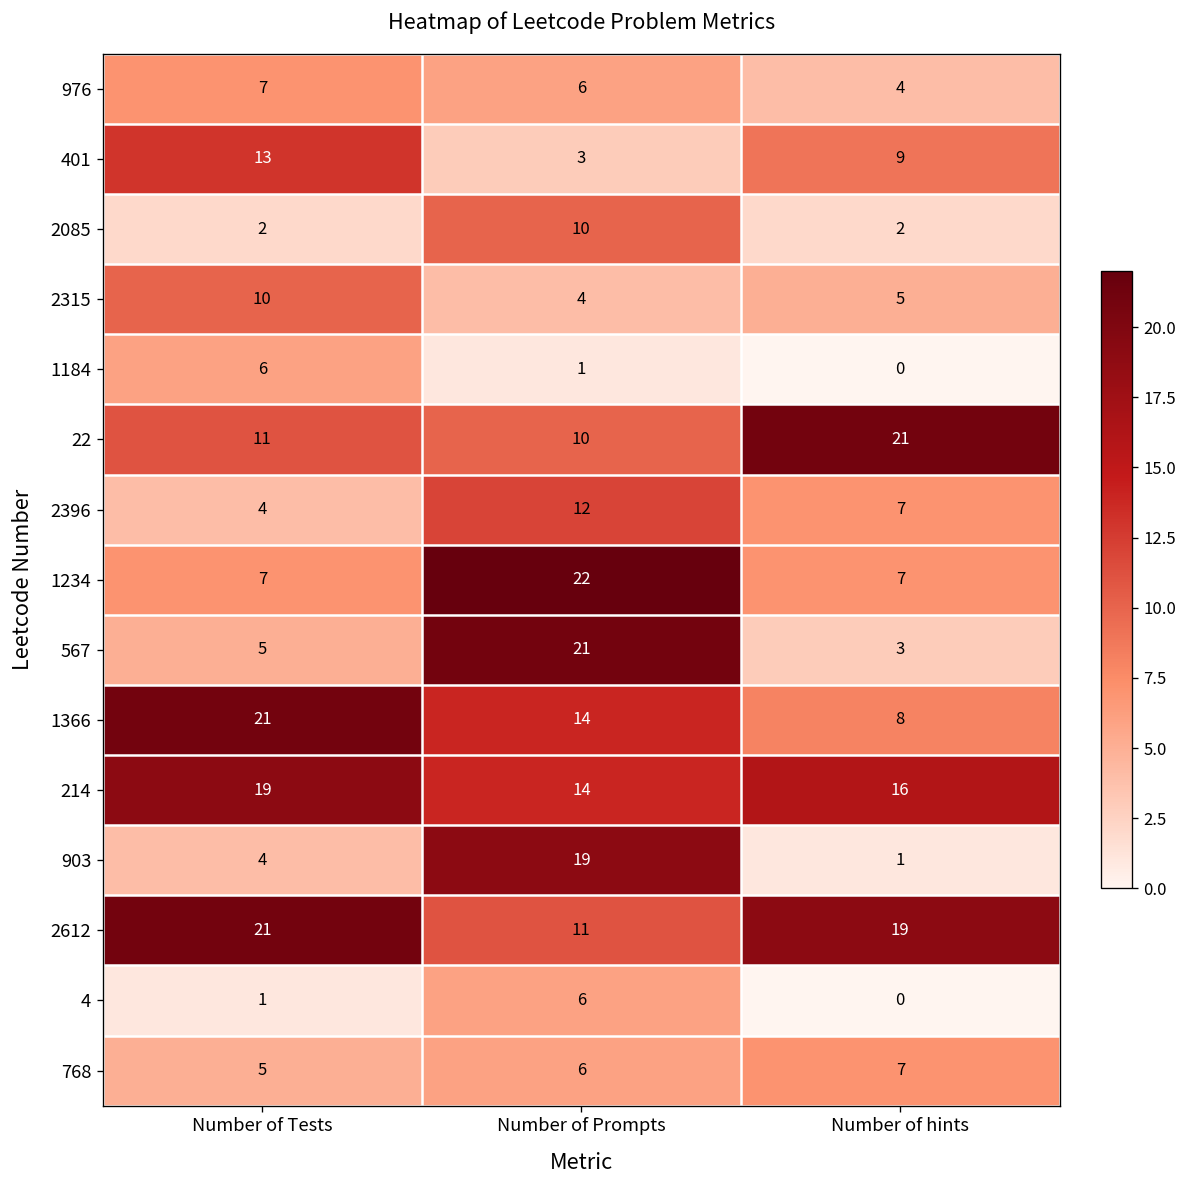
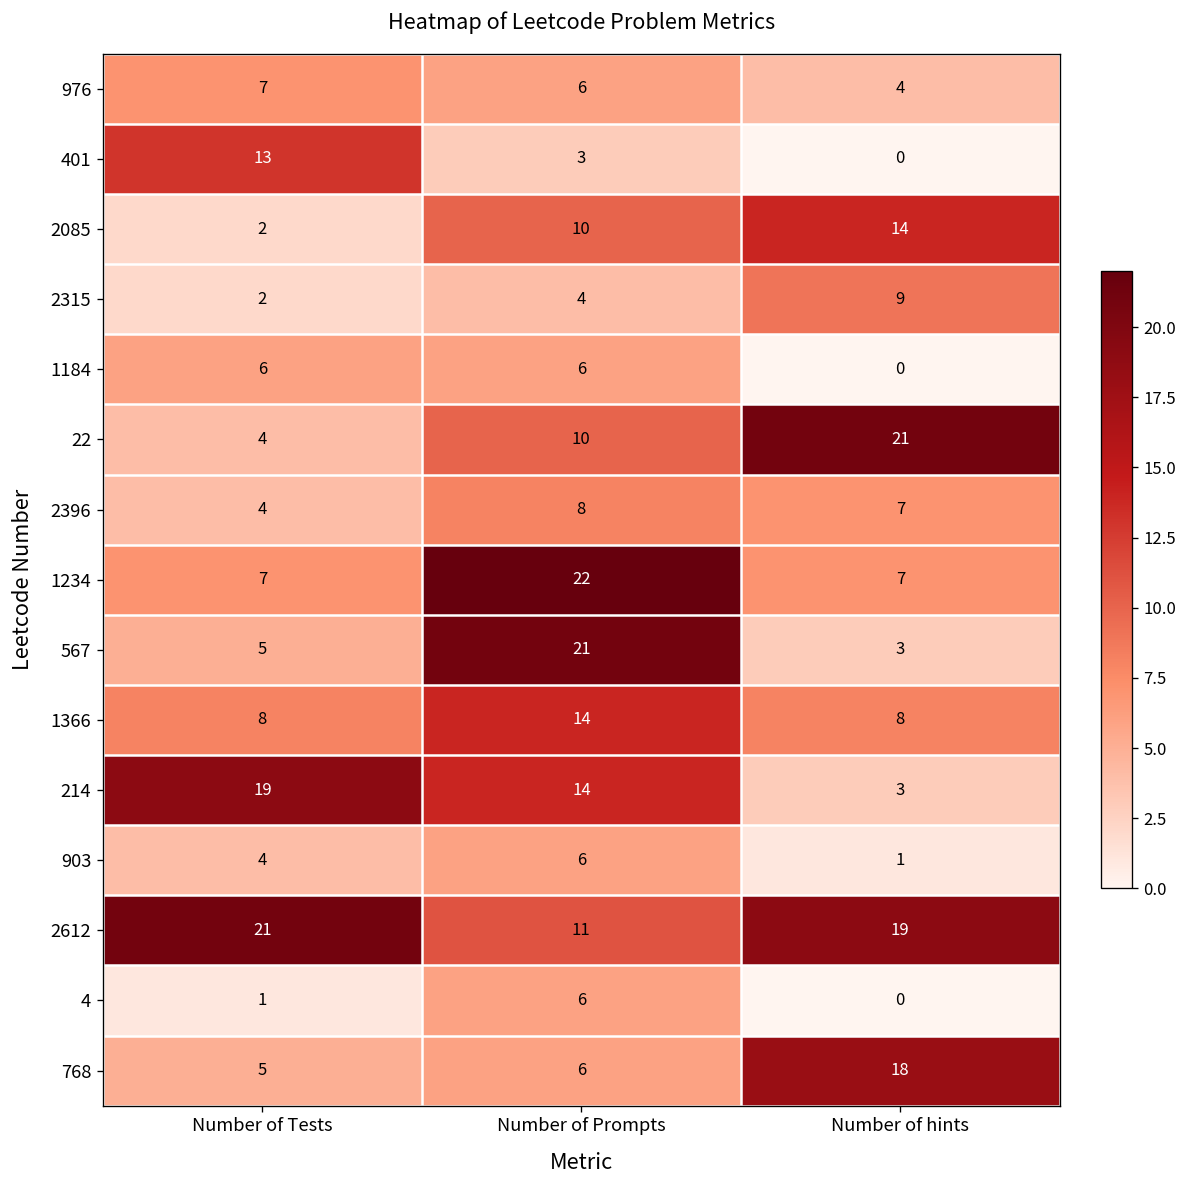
  {
    "976": {
      "Number of Tests": 7,
      "Number of Prompts": 6,
      "Number of hints": 4
    },
    "401": {
      "Number of Tests": 13,
      "Number of Prompts": 3,
-     "Number of hints": 9
+     "Number of hints": 0
    },
    "2085": {
      "Number of Tests": 2,
      "Number of Prompts": 10,
-     "Number of hints": 2
+     "Number of hints": 14
    },
    "2315": {
-     "Number of Tests": 10,
+     "Number of Tests": 2,
      "Number of Prompts": 4,
-     "Number of hints": 5
+     "Number of hints": 9
    },
    "1184": {
      "Number of Tests": 6,
-     "Number of Prompts": 1,
+     "Number of Prompts": 6,
      "Number of hints": 0
    },
    "22": {
-     "Number of Tests": 11,
+     "Number of Tests": 4,
      "Number of Prompts": 10,
      "Number of hints": 21
    },
    "2396": {
      "Number of Tests": 4,
-     "Number of Prompts": 12,
+     "Number of Prompts": 8,
      "Number of hints": 7
    },
    "1234": {
      "Number of Tests": 7,
      "Number of Prompts": 22,
      "Number of hints": 7
    },
    "567": {
      "Number of Tests": 5,
      "Number of Prompts": 21,
      "Number of hints": 3
    },
    "1366": {
-     "Number of Tests": 21,
+     "Number of Tests": 8,
      "Number of Prompts": 14,
      "Number of hints": 8
    },
    "214": {
      "Number of Tests": 19,
      "Number of Prompts": 14,
-     "Number of hints": 16
+     "Number of hints": 3
    },
    "903": {
      "Number of Tests": 4,
-     "Number of Prompts": 19,
+     "Number of Prompts": 6,
      "Number of hints": 1
    },
    "2612": {
      "Number of Tests": 21,
      "Number of Prompts": 11,
      "Number of hints": 19
    },
    "4": {
      "Number of Tests": 1,
      "Number of Prompts": 6,
      "Number of hints": 0
    },
    "768": {
      "Number of Tests": 5,
      "Number of Prompts": 6,
-     "Number of hints": 7
+     "Number of hints": 18
    }
  }
